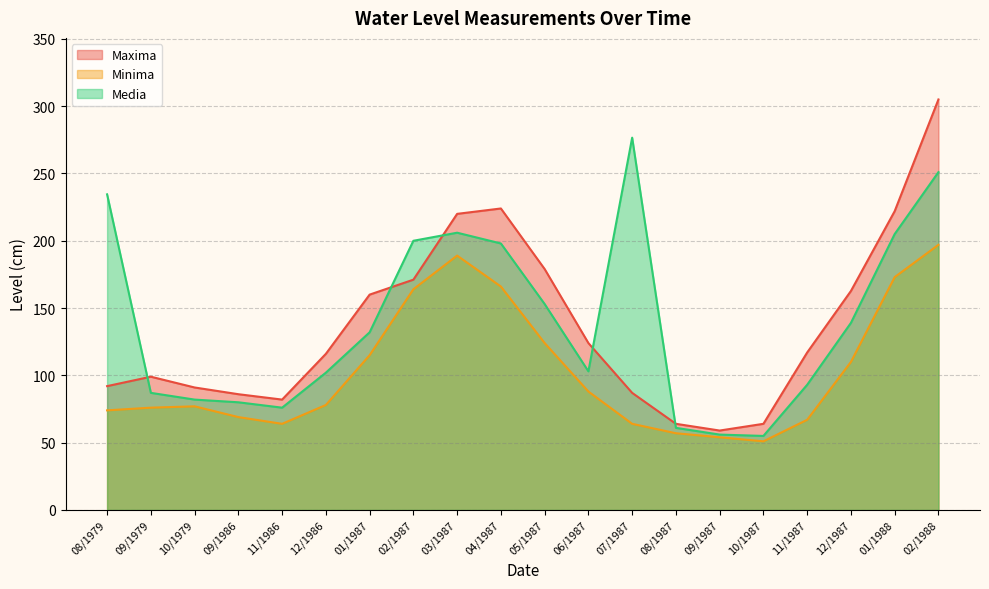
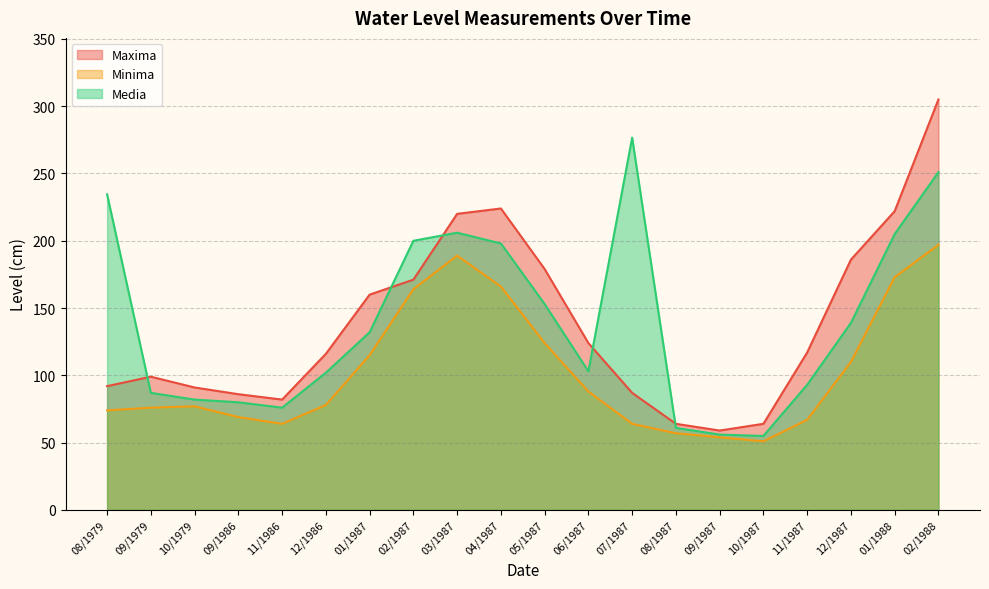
  {
    "Maxima": {
      "08/1979": 92,
      "09/1979": 99,
      "10/1979": 91,
      "09/1986": 86,
      "11/1986": 82,
      "12/1986": 116,
      "01/1987": 160,
      "02/1987": 171,
      "03/1987": 220,
      "04/1987": 224,
      "05/1987": 179,
      "06/1987": 124,
      "07/1987": 87,
      "08/1987": 64,
      "09/1987": 59,
      "10/1987": 64,
      "11/1987": 117,
-     "12/1987": 163,
+     "12/1987": 186,
      "01/1988": 222,
      "02/1988": 305
    },
    "Minima": {
      "08/1979": 74,
      "09/1979": 76,
      "10/1979": 77,
      "09/1986": 69,
      "11/1986": 64,
      "12/1986": 78,
      "01/1987": 115,
      "02/1987": 164,
      "03/1987": 189,
      "04/1987": 166,
      "05/1987": 124,
      "06/1987": 88,
      "07/1987": 64,
      "08/1987": 57,
      "09/1987": 54,
      "10/1987": 51,
      "11/1987": 67,
      "12/1987": 110,
      "01/1988": 173,
      "02/1988": 197
    },
    "Media": {
      "08/1979": 235,
      "09/1979": 87,
      "10/1979": 82,
      "09/1986": 80,
      "11/1986": 76,
      "12/1986": 102,
      "01/1987": 132,
      "02/1987": 200,
      "03/1987": 206,
      "04/1987": 198,
      "05/1987": 153,
      "06/1987": 103,
      "07/1987": 277,
      "08/1987": 61,
      "09/1987": 56,
      "10/1987": 55,
      "11/1987": 93,
      "12/1987": 139,
      "01/1988": 205,
      "02/1988": 251
    }
  }
